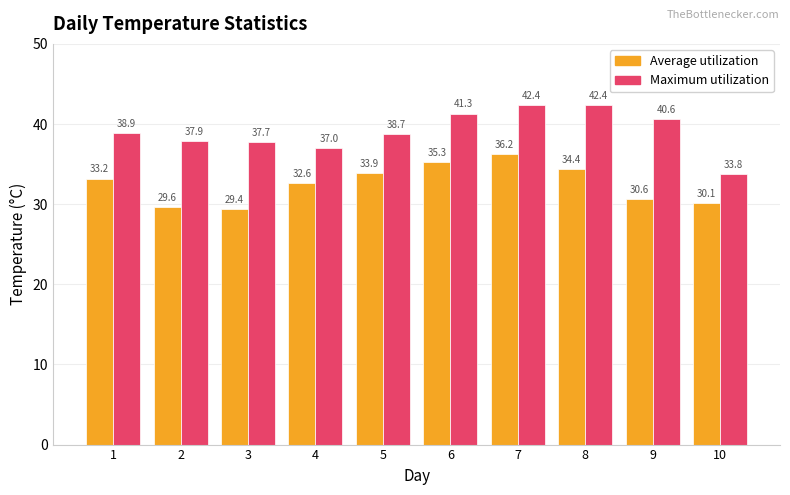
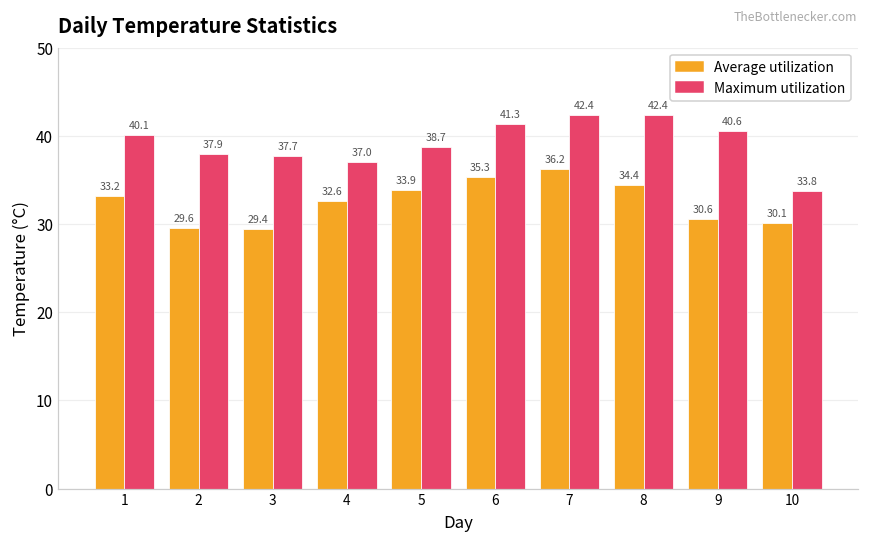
  {
    "Average utilization": {
      "1": 33.2,
      "2": 29.6,
      "3": 29.4,
      "4": 32.6,
      "5": 33.9,
      "6": 35.3,
      "7": 36.2,
      "8": 34.4,
      "9": 30.6,
      "10": 30.1
    },
    "Maximum utilization": {
-     "1": 38.9,
+     "1": 40.1,
      "2": 37.9,
      "3": 37.7,
      "4": 37.0,
      "5": 38.7,
      "6": 41.3,
      "7": 42.4,
      "8": 42.4,
      "9": 40.6,
      "10": 33.8
    }
  }
